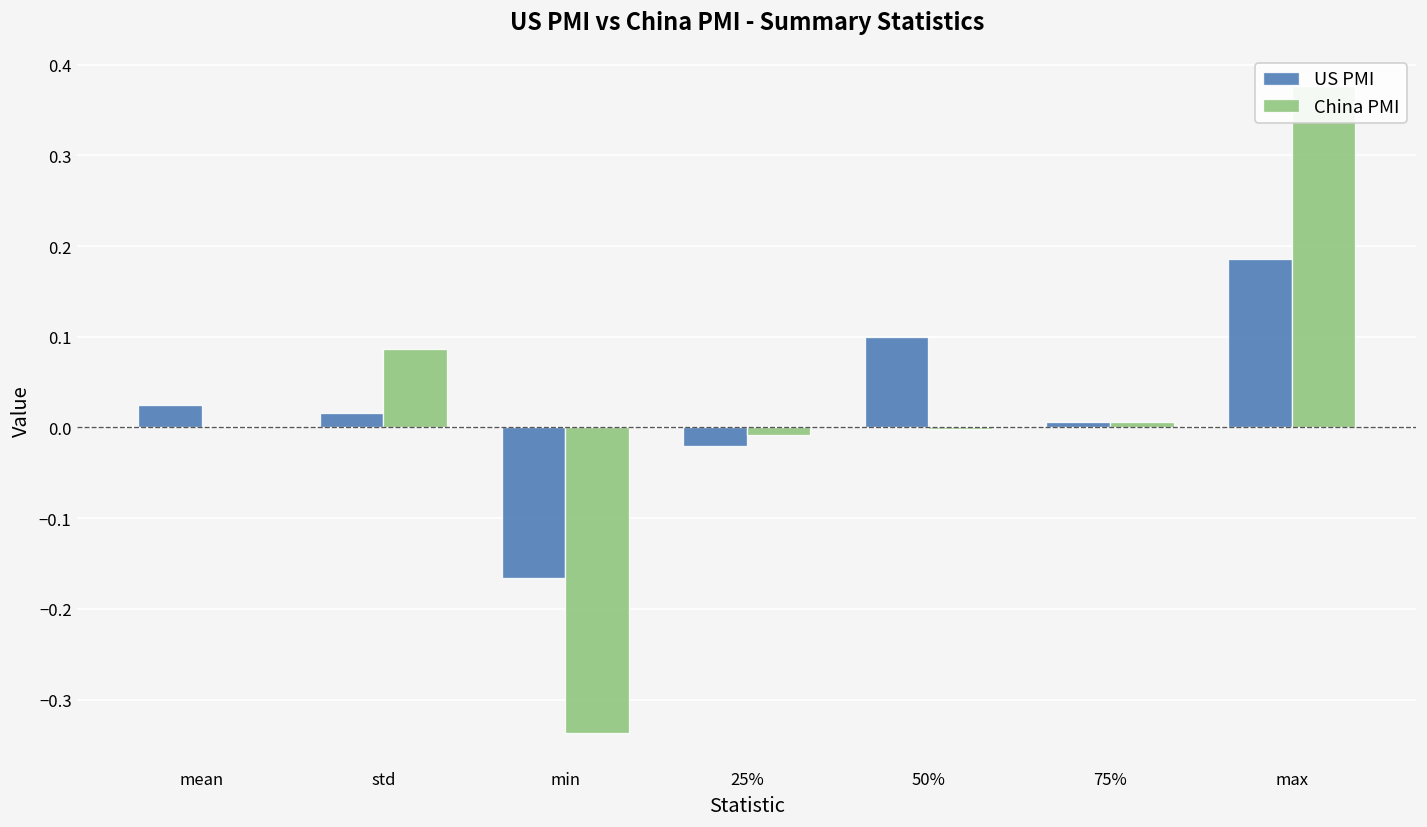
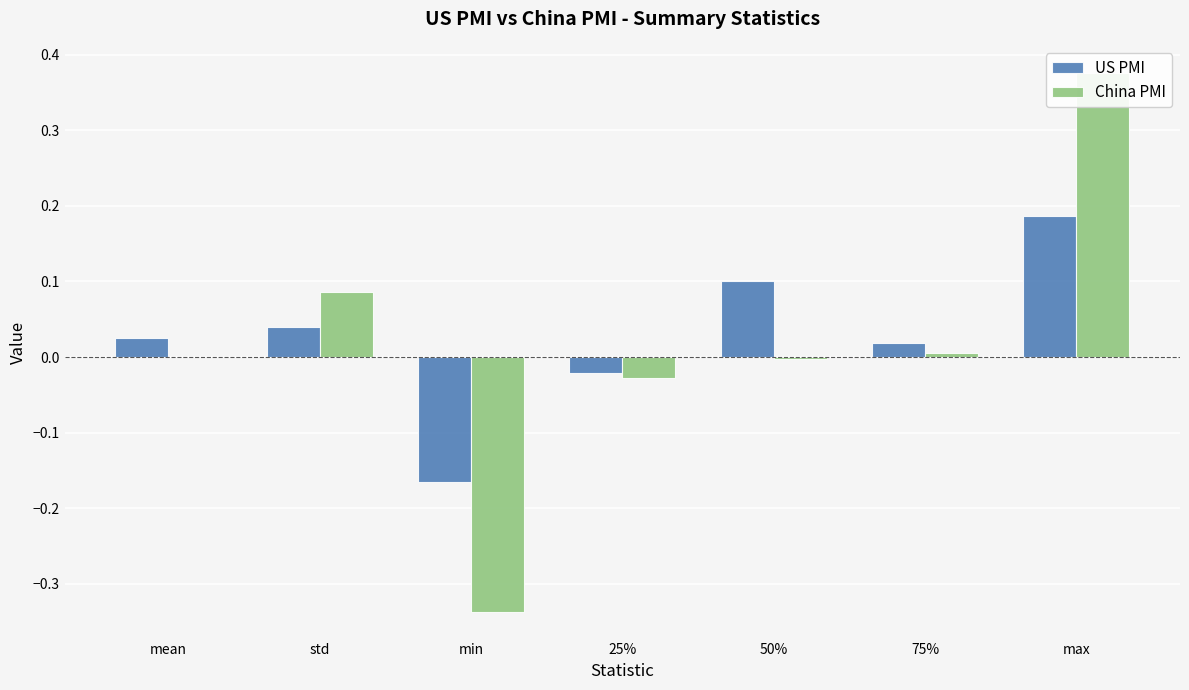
  {
    "US PMI": {
      "mean": 0.02,
-     "std": 0.02,
+     "std": 0.04,
      "min": -0.17,
      "25%": -0.02,
      "50%": 0.10,
-     "75%": 0.01,
+     "75%": 0.02,
      "max": 0.19
    },
    "China PMI": {
      "std": 0.09,
      "min": -0.34,
-     "25%": -0.01,
+     "25%": -0.03,
      "75%": 0.01
    }
  }
